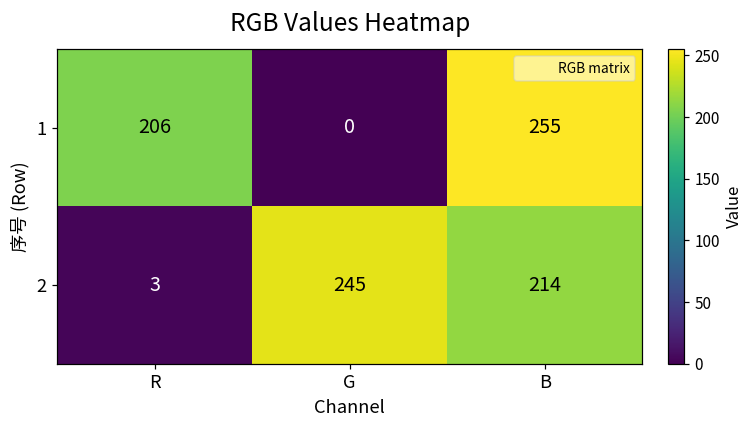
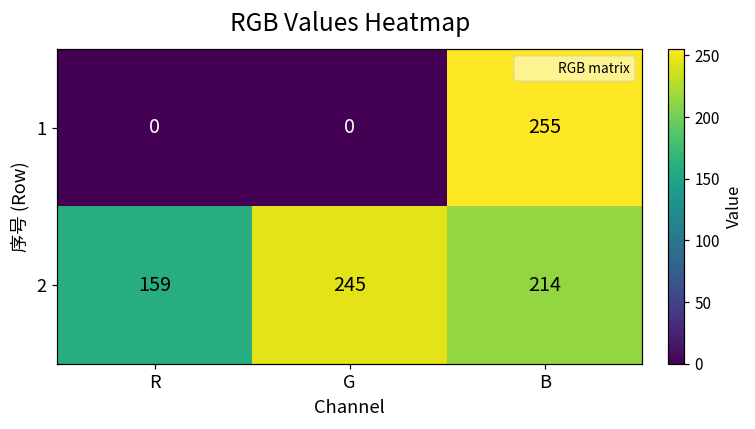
  {
    "1": {
-     "R": 206,
+     "R": 0,
      "G": 0,
      "B": 255
    },
    "2": {
-     "R": 3,
+     "R": 159,
      "G": 245,
      "B": 214
    }
  }
